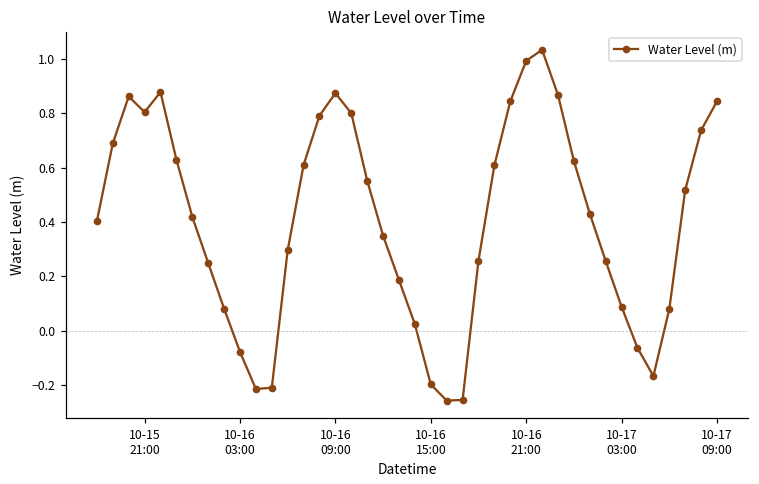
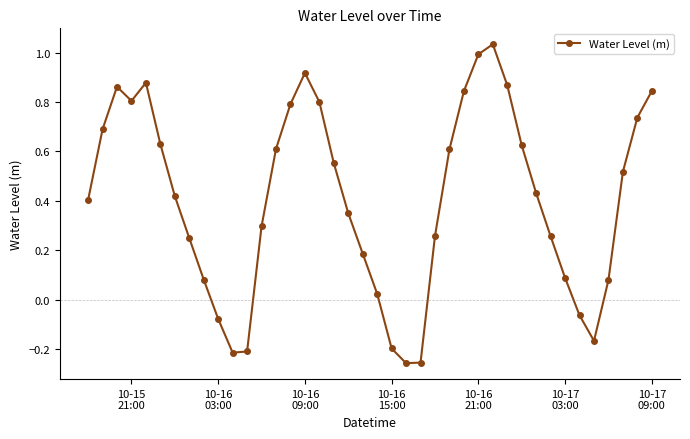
  {
    "10-15 21:00": 0.80,
    "10-16 03:00": -0.08,
-   "10-16 09:00": 0.87,
+   "10-16 09:00": 0.92,
    "10-16 15:00": -0.20,
    "10-16 21:00": 0.99,
    "10-17 03:00": 0.09,
    "10-17 09:00": 0.84
  }
